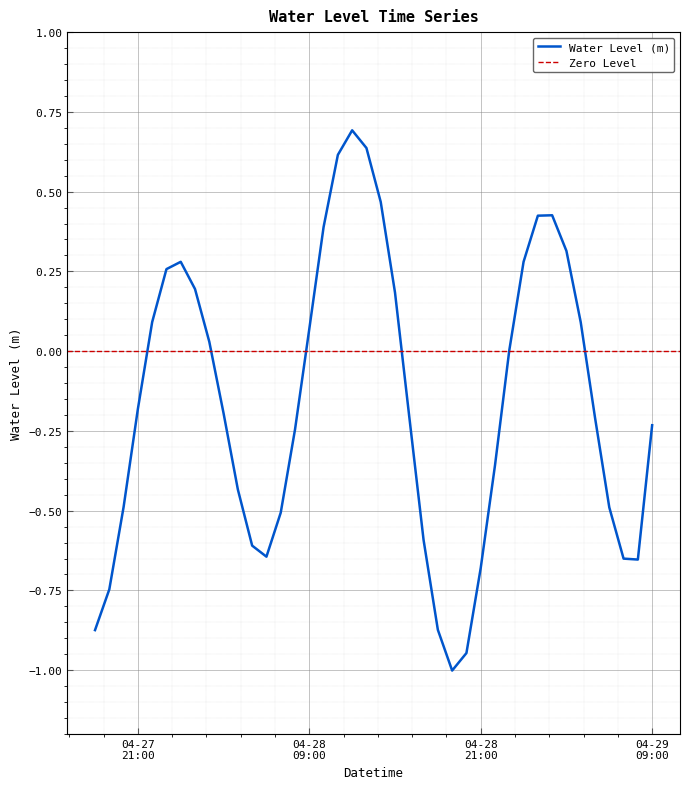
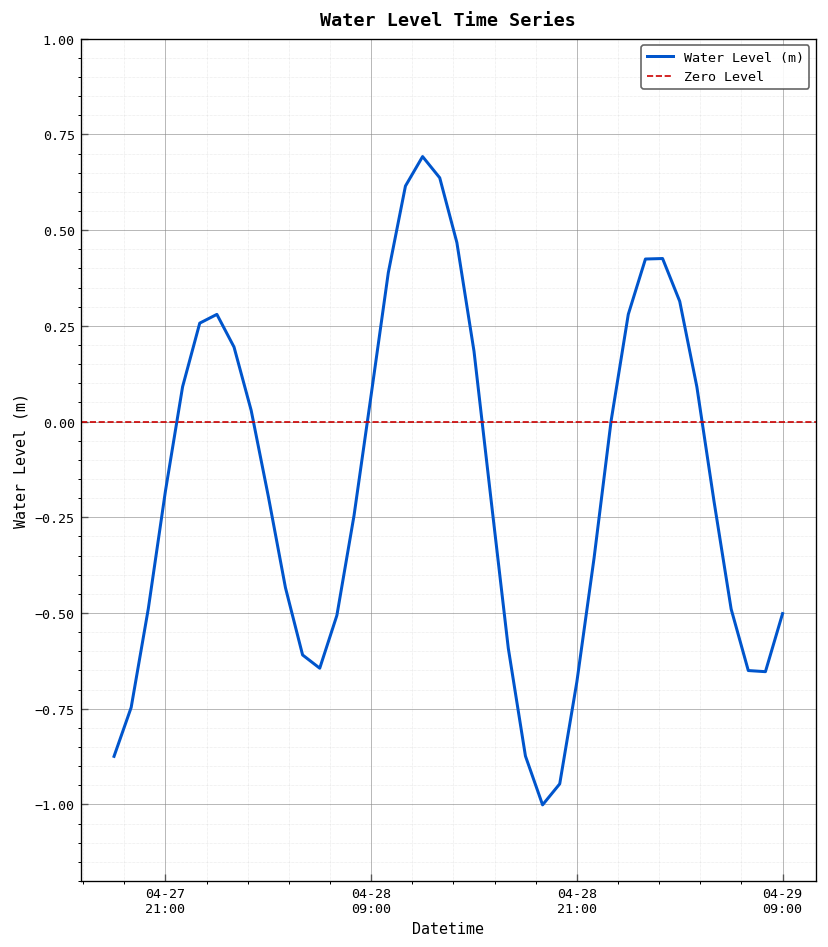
  {
    "04-27 21:00": -0.18,
    "04-28 09:00": 0.07,
    "04-28 21:00": -0.68,
-   "04-29 09:00": -0.23
+   "04-29 09:00": -0.50
  }
